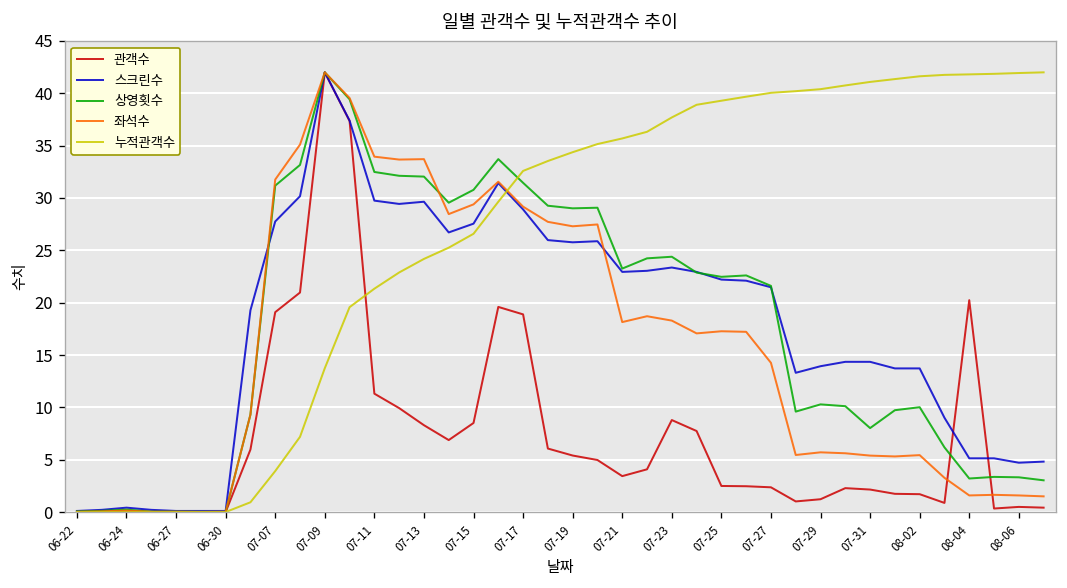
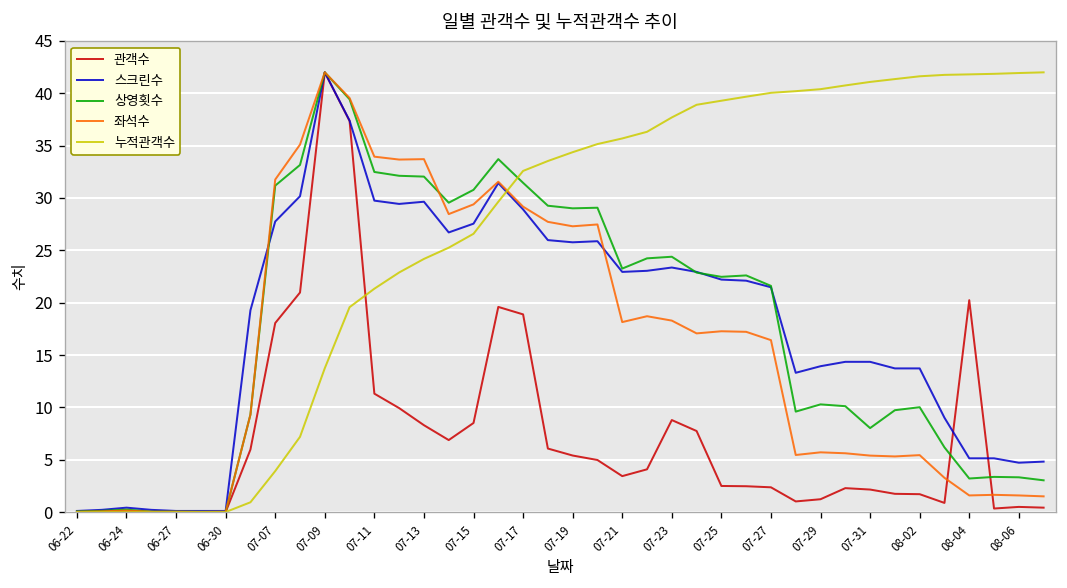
  {
    "관객수": {
-     "07-07": 19,
+     "07-07": 18,
      "07-11": 11,
      "07-13": 8,
      "07-15": 9,
      "07-17": 19,
      "07-19": 5,
      "07-21": 3,
      "07-23": 9,
      "07-25": 2,
      "07-27": 2,
      "07-29": 1,
      "07-31": 2,
      "08-02": 2,
      "08-04": 20,
      "08-06": 0
    },
    "스크린수": {
      "07-07": 28,
      "07-11": 30,
      "07-13": 30,
      "07-15": 28,
      "07-19": 26,
      "07-21": 23,
      "07-23": 23,
      "07-29": 14,
      "07-31": 14,
      "08-02": 14,
      "08-04": 5,
      "08-06": 5
    },
    "상영횟수": {
      "07-07": 31,
      "07-11": 32,
      "07-13": 32,
      "07-15": 31,
      "07-17": 31,
      "07-19": 29,
      "07-21": 23,
      "07-23": 24,
      "07-29": 10,
      "07-31": 8,
      "08-02": 10,
      "08-04": 3,
      "08-06": 3
    },
    "좌석수": {
      "07-07": 32,
      "07-11": 34,
      "07-13": 34,
      "07-15": 29,
      "07-19": 27,
      "07-21": 18,
      "07-23": 18,
      "07-25": 17,
-     "07-27": 14,
+     "07-27": 16,
      "07-29": 6,
      "07-31": 5,
      "08-02": 5,
      "08-04": 2,
      "08-06": 2
    },
    "누적관객수": {
      "07-07": 4,
      "07-09": 14,
      "07-11": 21,
      "07-13": 24,
      "07-15": 27,
      "07-17": 33,
      "07-19": 34,
      "07-21": 36,
      "07-23": 38,
      "07-25": 39,
      "07-27": 40,
      "07-29": 40,
      "07-31": 41,
      "08-02": 42,
      "08-04": 42,
      "08-06": 42
    }
  }
